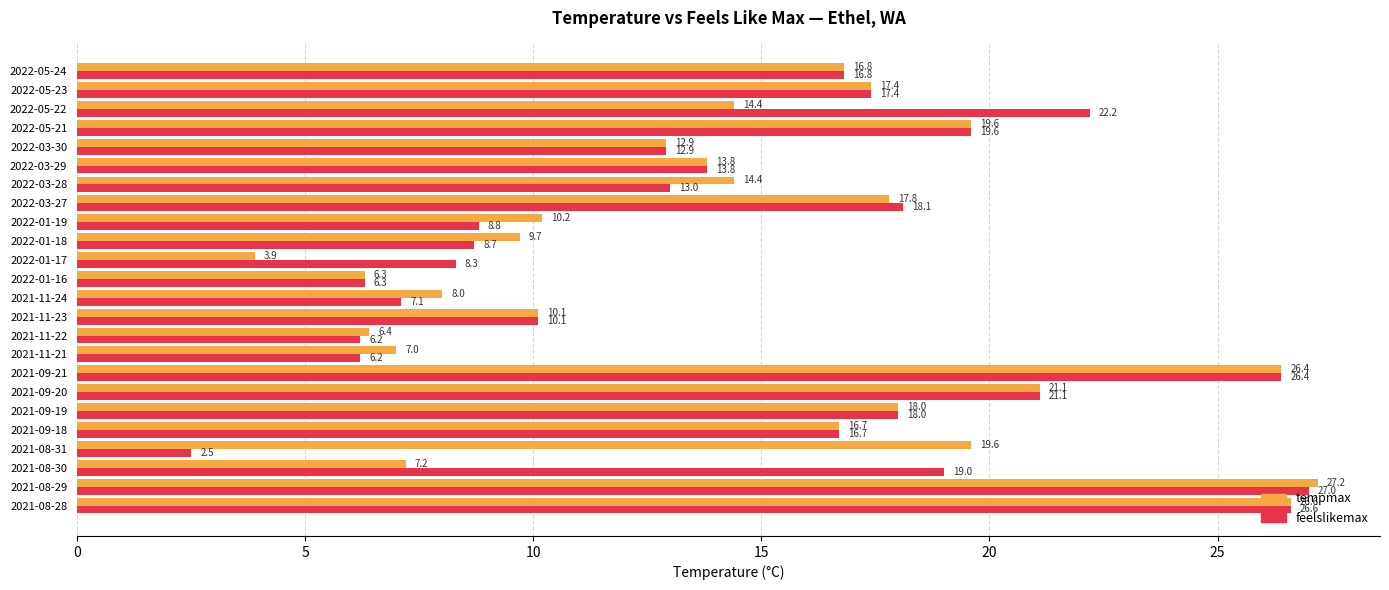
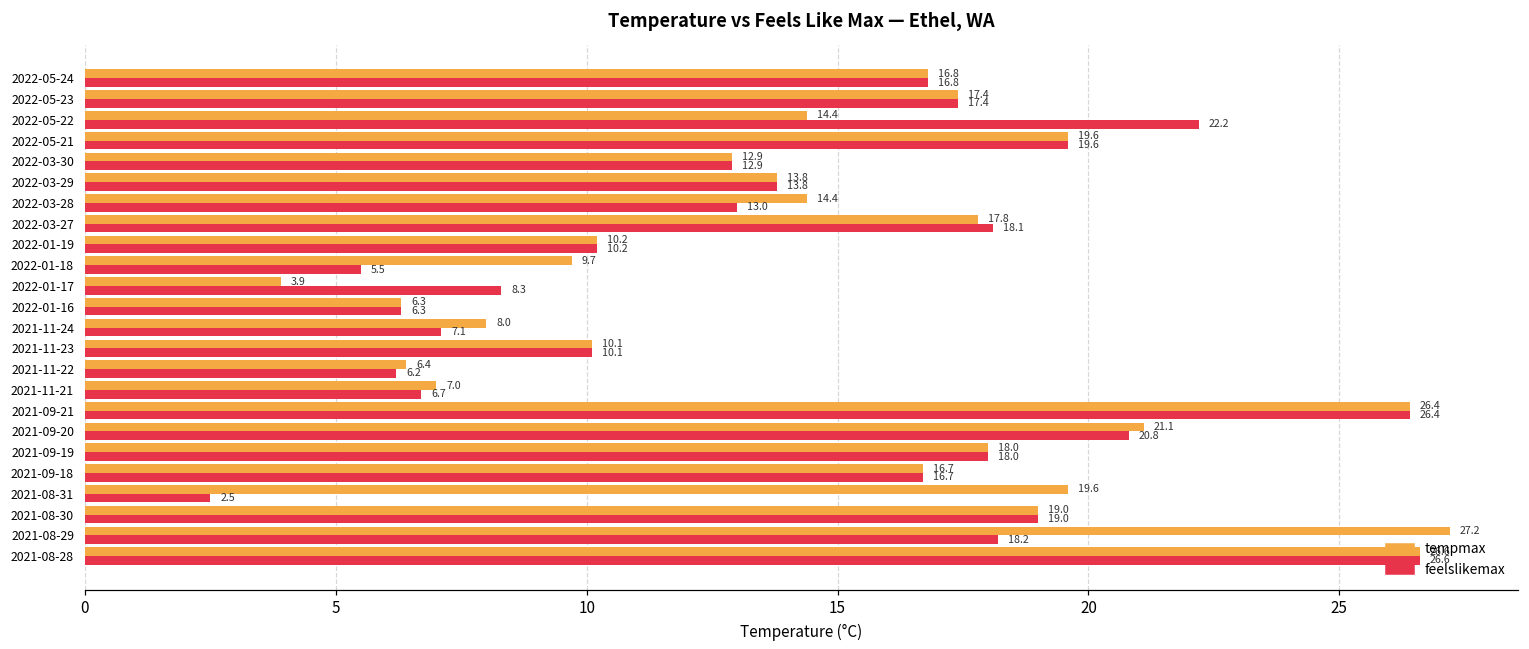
  {
    "tempmax": {
      "2022-05-22": 14.4,
      "2022-03-28": 14.4,
      "2022-03-27": 17.8,
      "2022-01-18": 9.7,
      "2022-01-17": 3.9,
      "2021-11-24": 8.0,
      "2021-11-22": 6.4,
      "2021-11-21": 7.0,
      "2021-09-20": 21.1,
      "2021-08-31": 19.6,
-     "2021-08-30": 7.2,
+     "2021-08-30": 19.0,
      "2021-08-29": 27.2
    },
    "feelslikemax": {
      "2022-05-22": 22.2,
      "2022-03-28": 13.0,
      "2022-03-27": 18.1,
-     "2022-01-19": 8.8,
-     "2022-01-18": 8.7,
+     "2022-01-19": 10.2,
+     "2022-01-18": 5.5,
      "2022-01-17": 8.3,
      "2021-11-24": 7.1,
      "2021-11-22": 6.2,
-     "2021-11-21": 6.2,
-     "2021-09-20": 21.1,
+     "2021-11-21": 6.7,
+     "2021-09-20": 20.8,
      "2021-08-31": 2.5,
-     "2021-08-29": 27.0
+     "2021-08-29": 18.2
    }
  }
